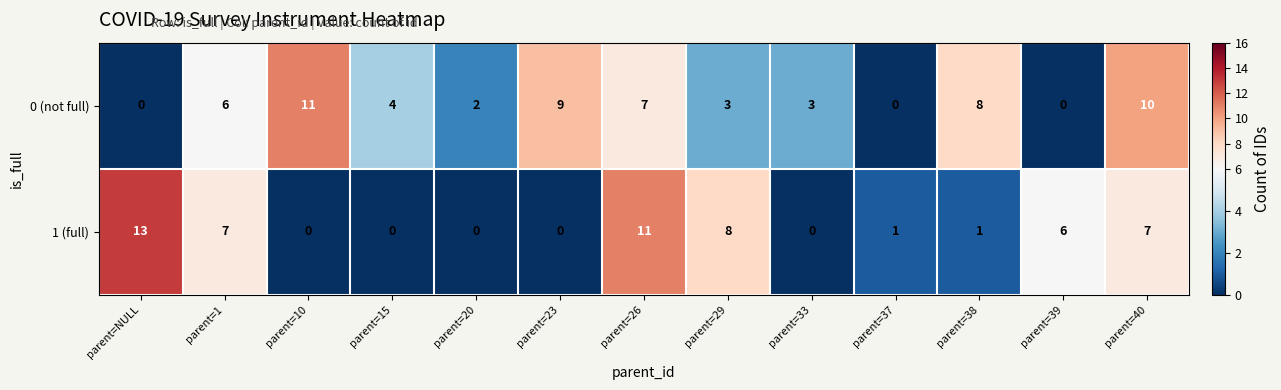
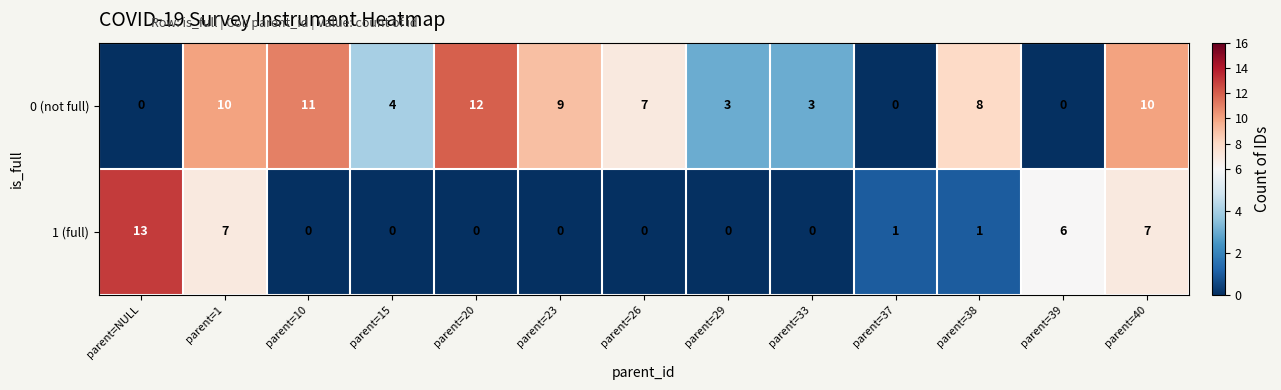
  {
    "0 (not full)": {
      "parent=NULL": 0,
-     "parent=1": 6,
+     "parent=1": 10,
      "parent=10": 11,
      "parent=15": 4,
-     "parent=20": 2,
+     "parent=20": 12,
      "parent=23": 9,
      "parent=26": 7,
      "parent=29": 3,
      "parent=33": 3,
      "parent=37": 0,
      "parent=38": 8,
      "parent=39": 0,
      "parent=40": 10
    },
    "1 (full)": {
      "parent=NULL": 13,
      "parent=1": 7,
      "parent=10": 0,
      "parent=15": 0,
      "parent=20": 0,
      "parent=23": 0,
-     "parent=26": 11,
-     "parent=29": 8,
+     "parent=26": 0,
+     "parent=29": 0,
      "parent=33": 0,
      "parent=37": 1,
      "parent=38": 1,
      "parent=39": 6,
      "parent=40": 7
    }
  }
